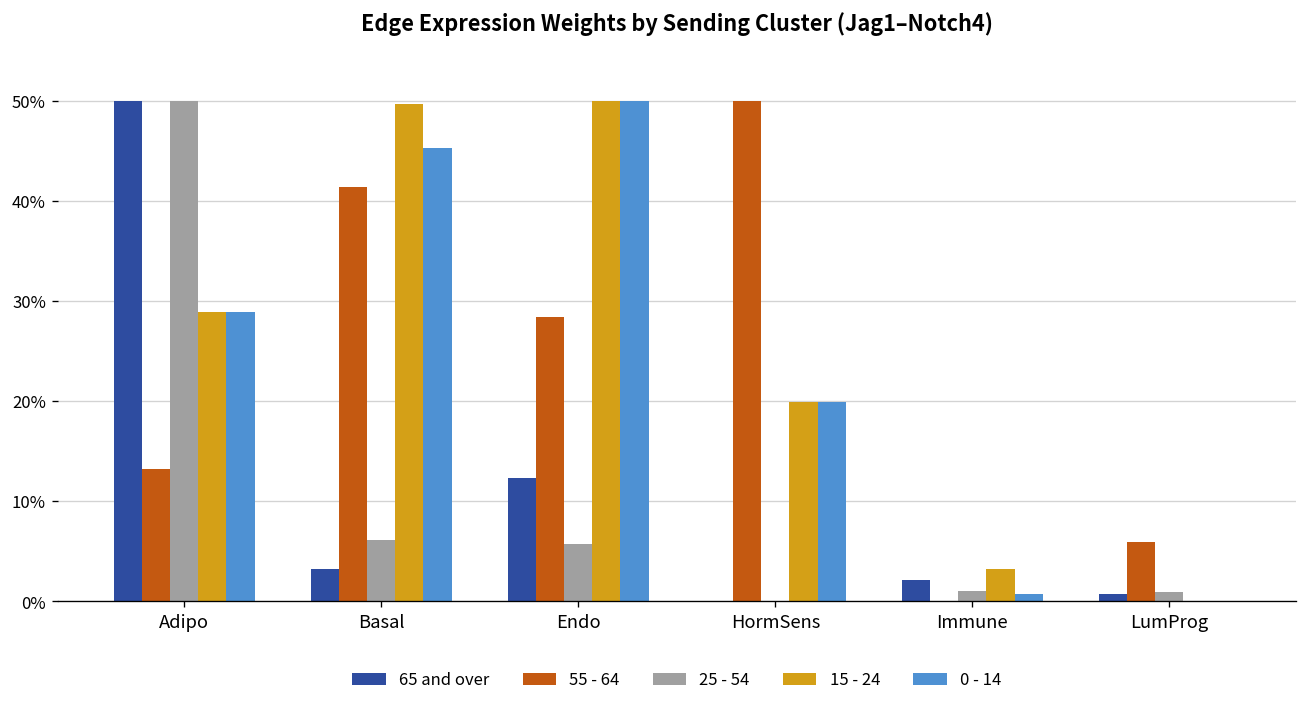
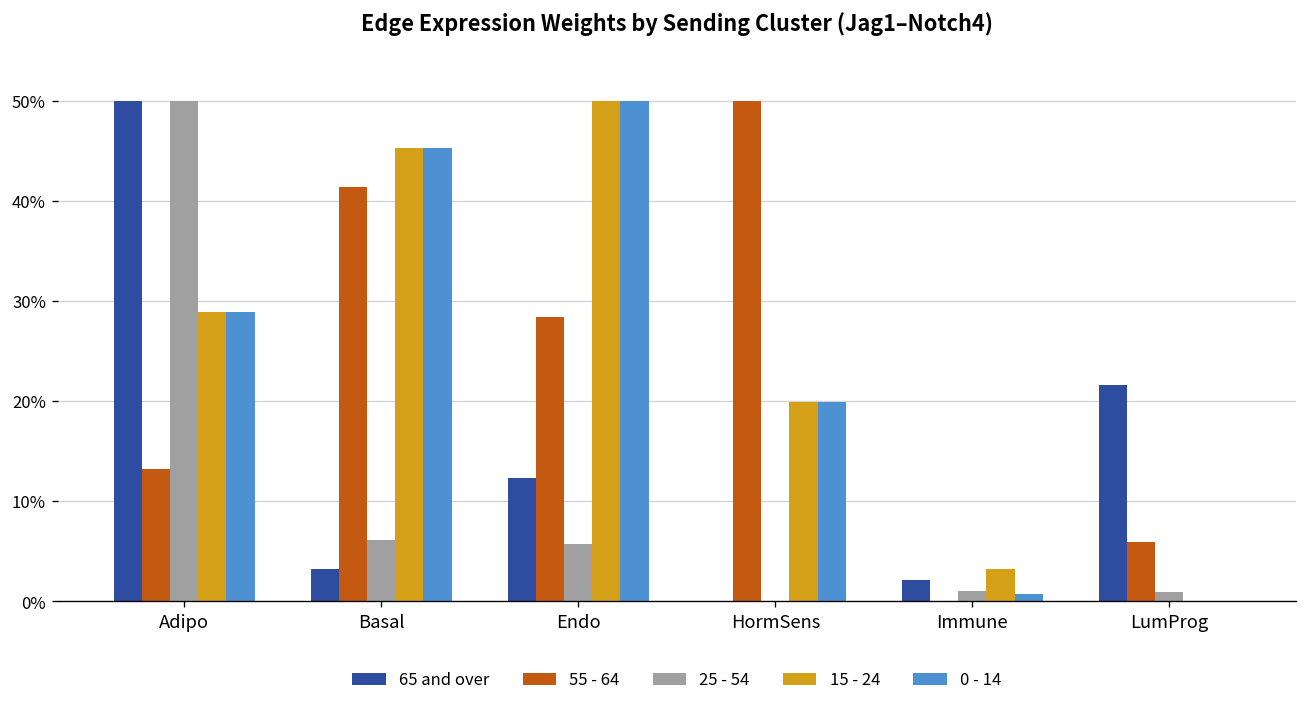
  {
    "65 and over": {
      "Adipo": "50%",
      "Basal": "3%",
      "Endo": "12%",
      "HormSens": "0%",
      "Immune": "2%",
-     "LumProg": "1%"
+     "LumProg": "22%"
    },
    "55 - 64": {
      "Adipo": "13%",
      "Basal": "41%",
      "Endo": "28%",
      "HormSens": "50%",
      "Immune": "0%",
      "LumProg": "6%"
    },
    "25 - 54": {
      "Adipo": "50%",
      "Basal": "6%",
      "Endo": "6%",
      "HormSens": "0%",
      "Immune": "1%",
      "LumProg": "1%"
    },
    "15 - 24": {
      "Adipo": "29%",
-     "Basal": "50%",
+     "Basal": "45%",
      "Endo": "50%",
      "HormSens": "20%",
      "Immune": "3%",
      "LumProg": "0%"
    },
    "0 - 14": {
      "Adipo": "29%",
      "Basal": "45%",
      "Endo": "50%",
      "HormSens": "20%",
      "Immune": "1%",
      "LumProg": "0%"
    }
  }
